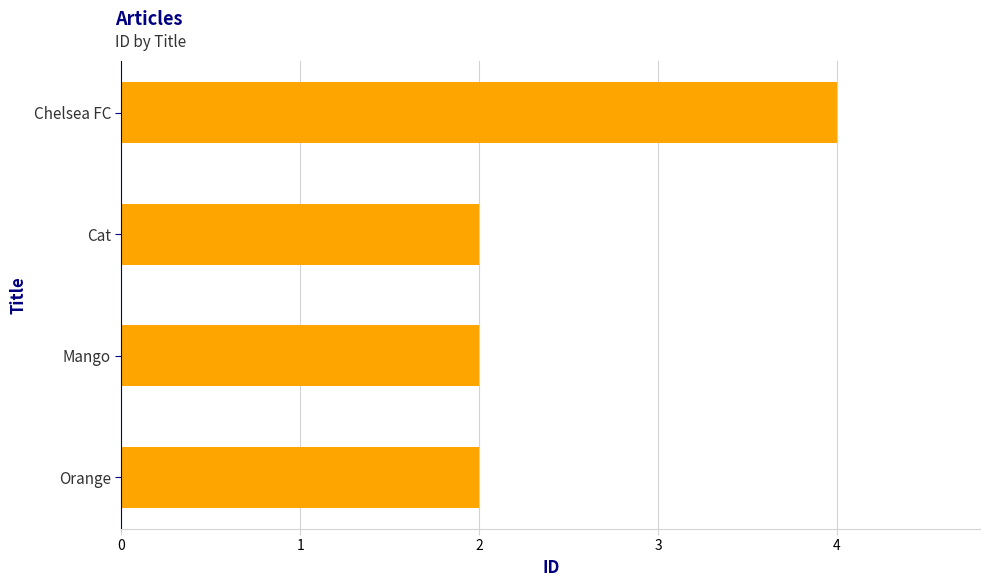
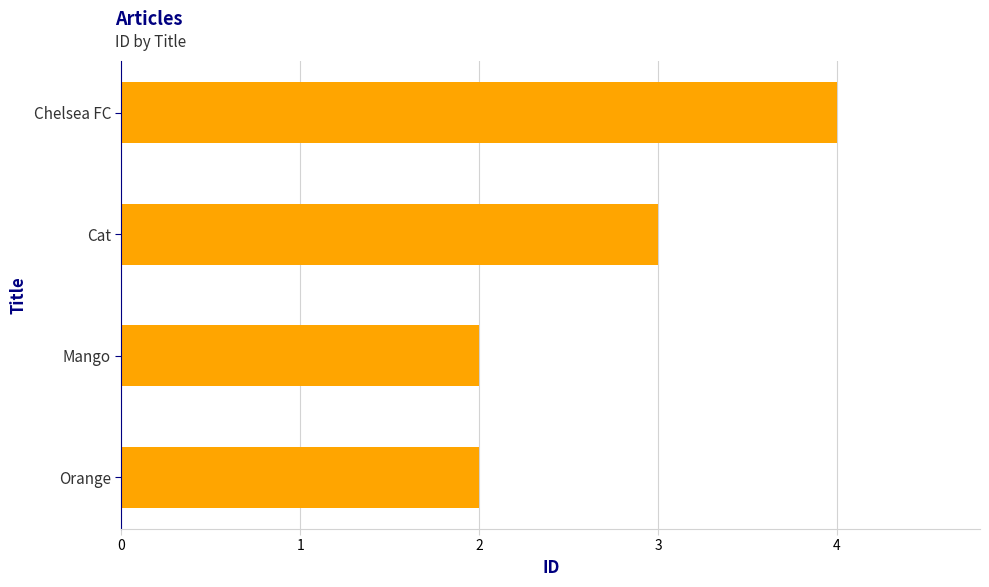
  {
    "Chelsea FC": 4,
-   "Cat": 2,
+   "Cat": 3,
    "Mango": 2,
    "Orange": 2
  }
